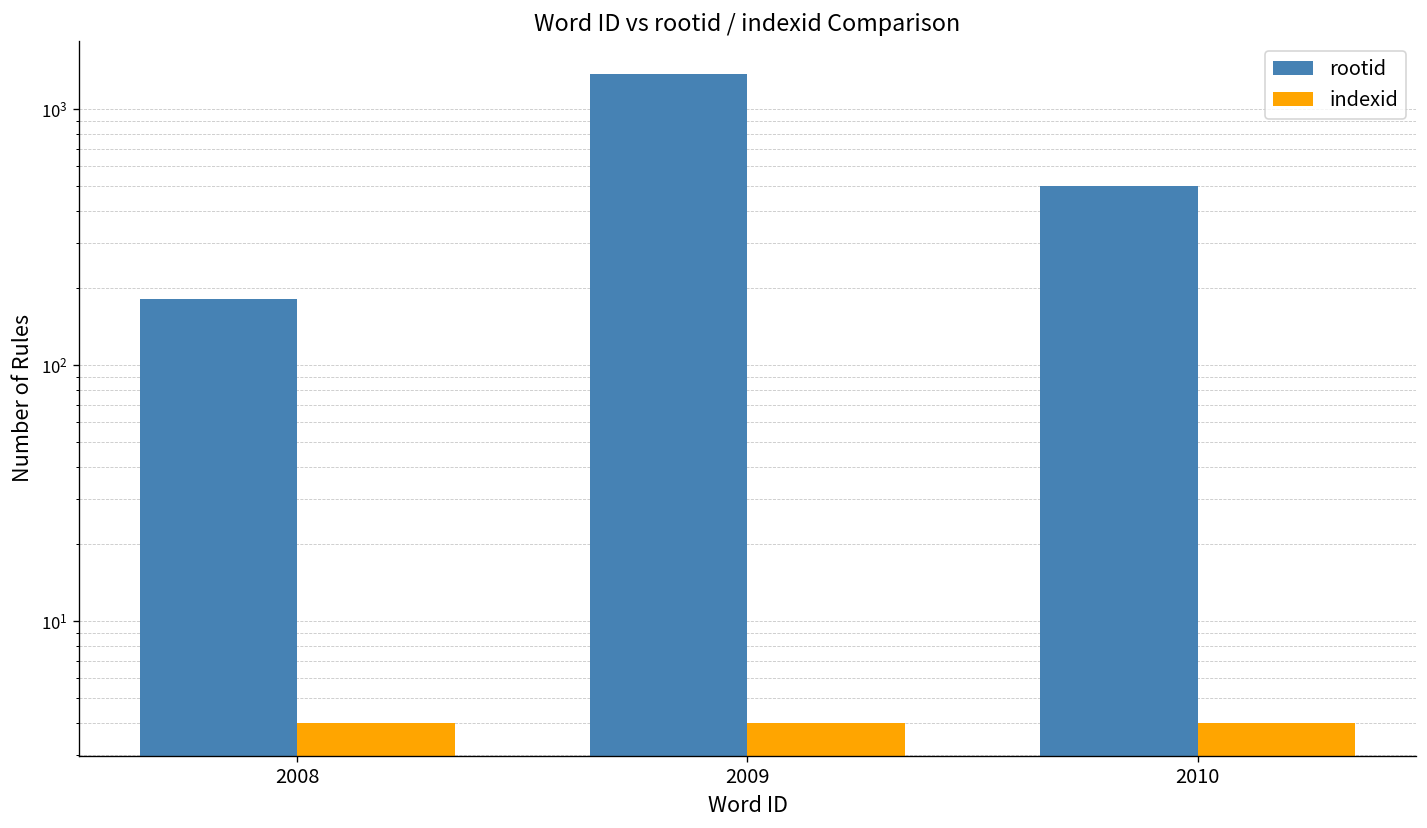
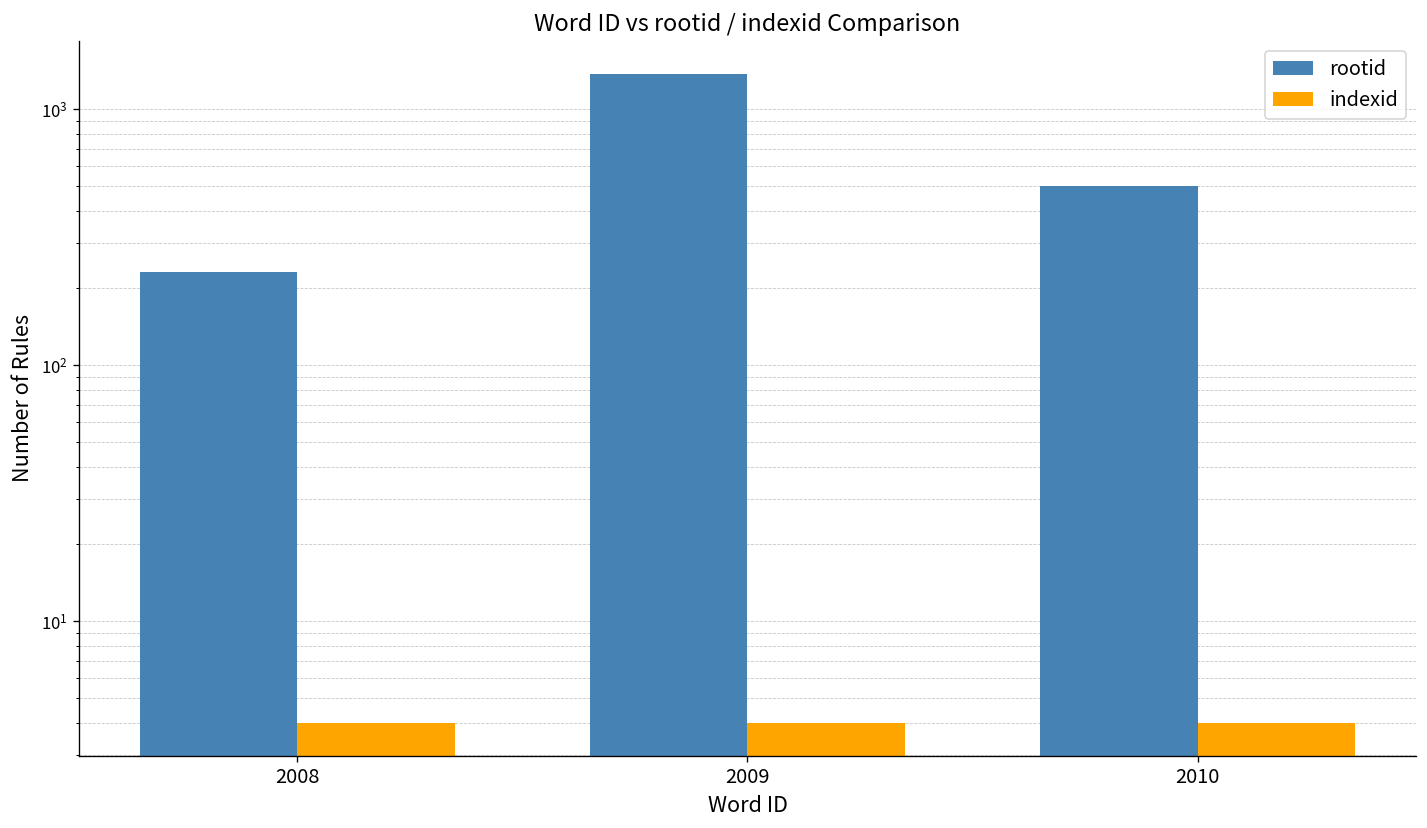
  {
    "rootid": {
-     "2008": 180,
+     "2008": 230,
      "2009": 1400,
      "2010": 500
    },
    "indexid": {
      "2008": 4,
      "2009": 4,
      "2010": 4
    }
  }
